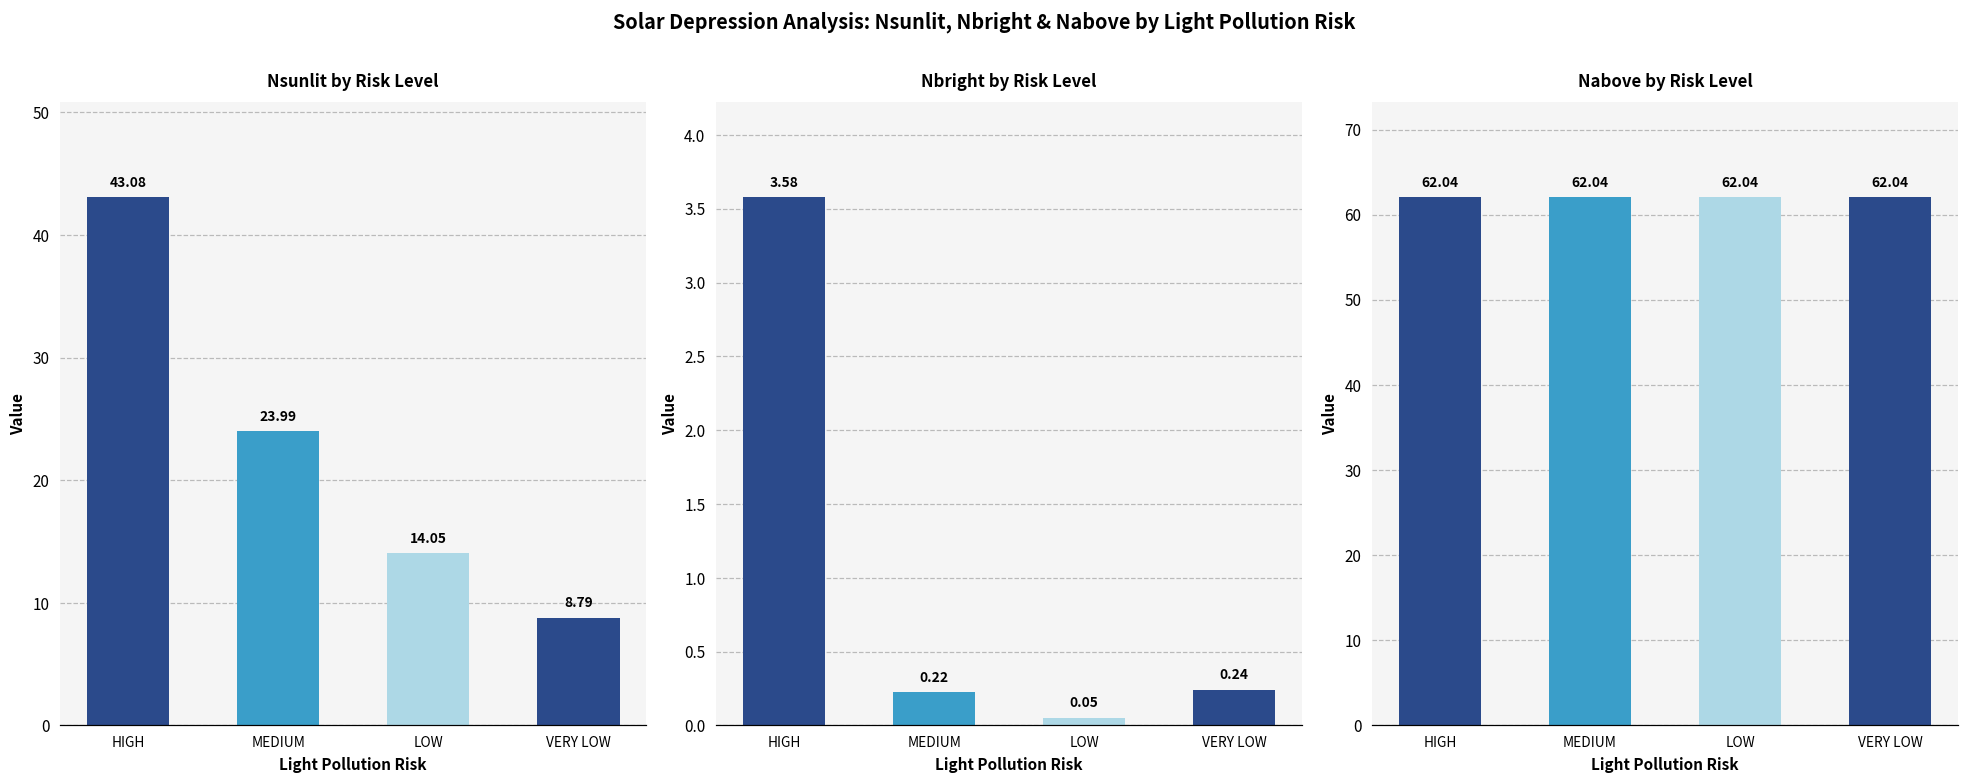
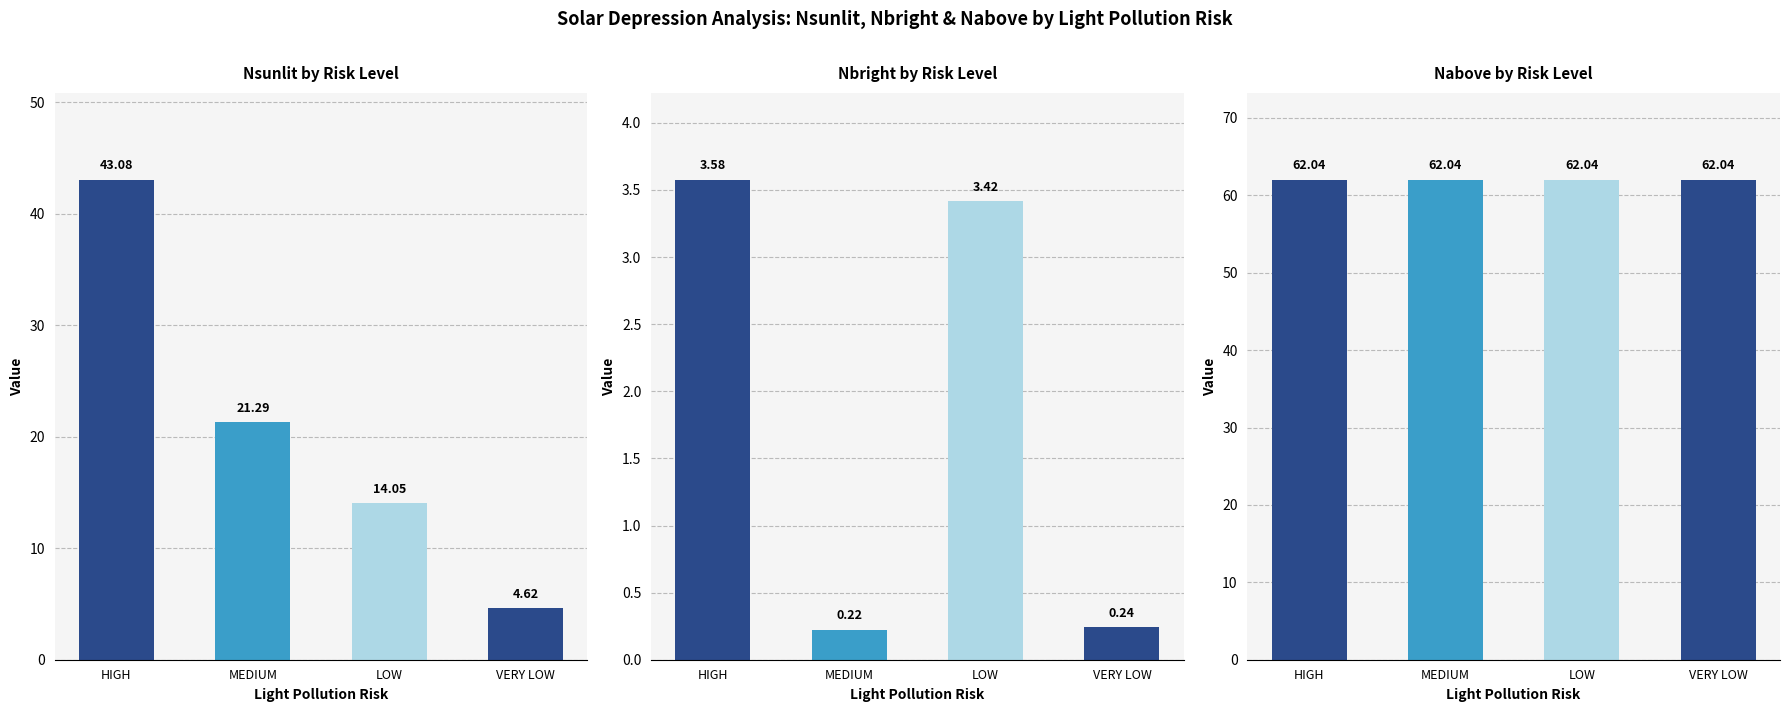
  {
    "Nsunlit by Risk Level": {
      "HIGH": 43.08,
-     "MEDIUM": 23.99,
+     "MEDIUM": 21.29,
      "LOW": 14.05,
-     "VERY LOW": 8.79
+     "VERY LOW": 4.62
    },
    "Nbright by Risk Level": {
      "HIGH": 3.58,
      "MEDIUM": 0.22,
-     "LOW": 0.05,
+     "LOW": 3.42,
      "VERY LOW": 0.24
    },
    "Nabove by Risk Level": {
      "HIGH": 62.04,
      "MEDIUM": 62.04,
      "LOW": 62.04,
      "VERY LOW": 62.04
    }
  }
